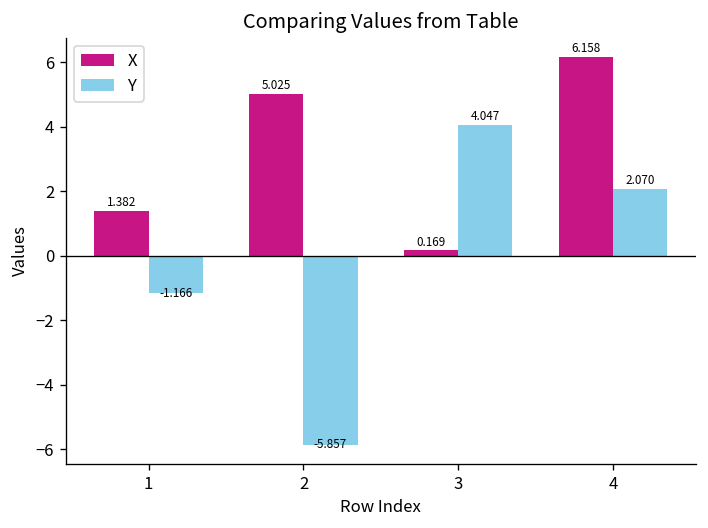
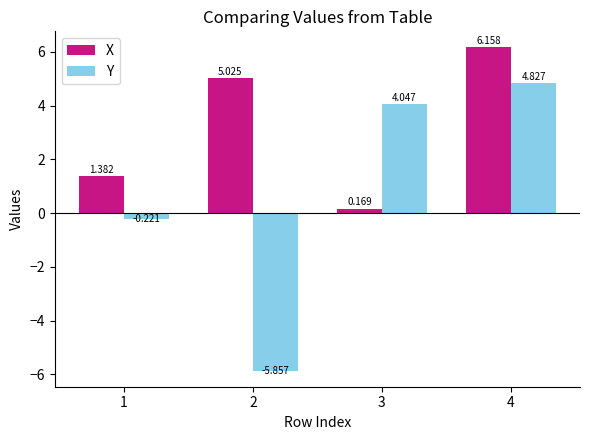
  {
    "X": {
      "1": 1.382,
      "2": 5.025,
      "3": 0.169,
      "4": 6.158
    },
    "Y": {
-     "1": -1.166,
+     "1": -0.221,
      "2": -5.857,
      "3": 4.047,
-     "4": 2.070
+     "4": 4.827
    }
  }
